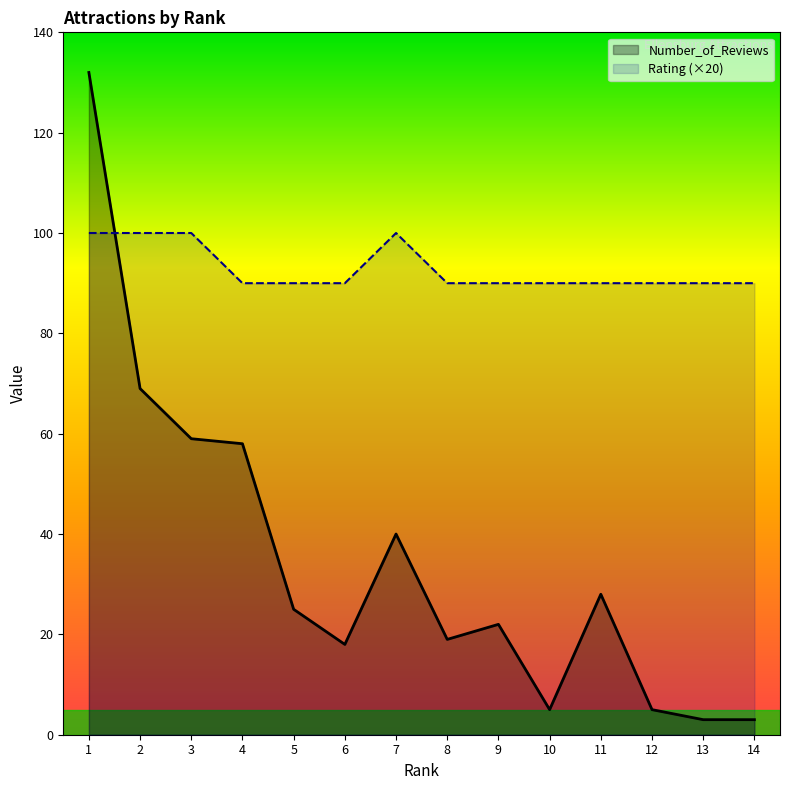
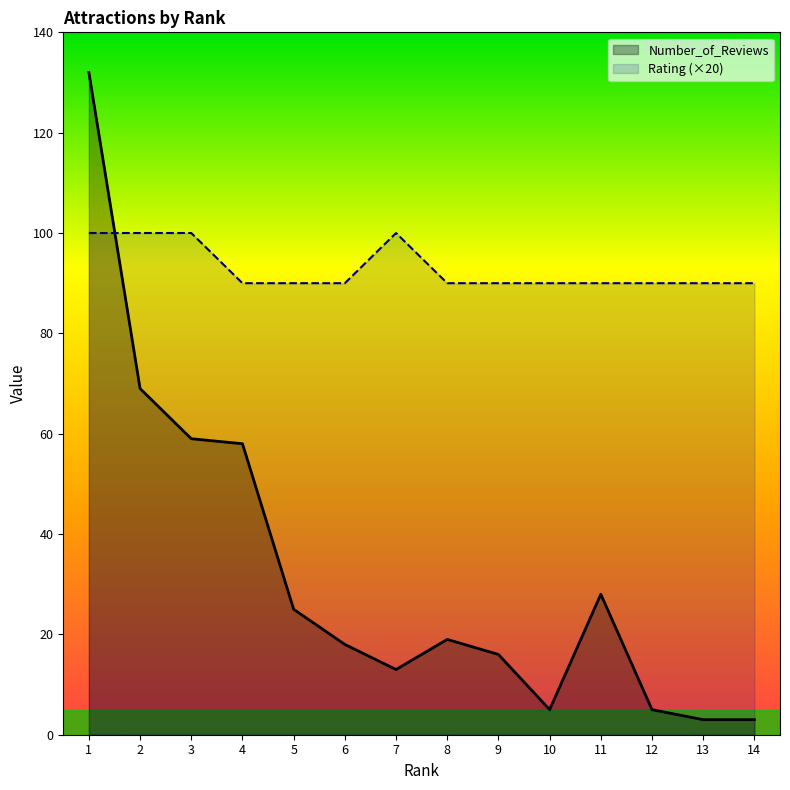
  {
    "Number_of_Reviews": {
      "1": 132,
      "2": 69,
      "3": 59,
      "4": 58,
      "5": 25,
      "6": 18,
-     "7": 40,
+     "7": 13,
      "8": 19,
-     "9": 22,
+     "9": 16,
      "11": 28
    },
    "Rating (×20)": {
      "1": 100,
      "2": 100,
      "3": 100,
      "4": 90,
      "5": 90,
      "6": 90,
      "7": 100,
      "8": 90,
      "9": 90,
      "10": 90,
      "11": 90,
      "12": 90,
      "13": 90,
      "14": 90
    }
  }
